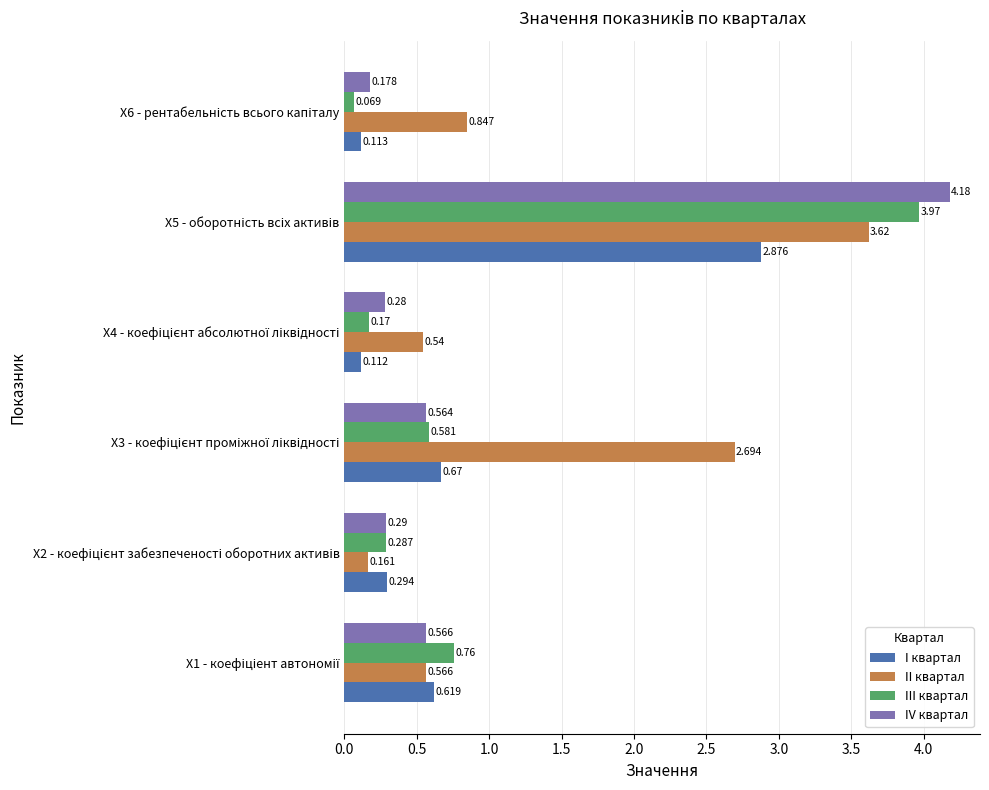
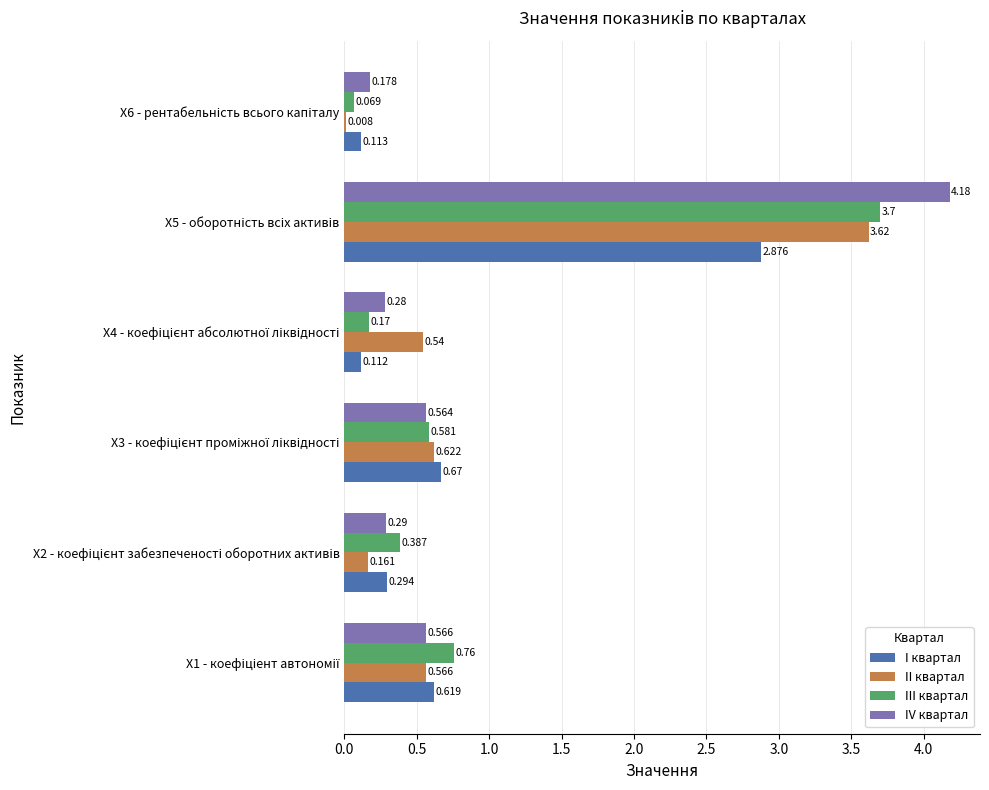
  {
    "ІІ квартал": {
-     "Х6 - рентабельність всього капіталу": 0.847,
+     "Х6 - рентабельність всього капіталу": 0.008,
      "Х5 - оборотність всіх активів": 3.62,
      "Х4 - коефіцієнт абсолютної ліквідності": 0.54,
-     "Х3 - коефіцієнт проміжної ліквідності": 2.694,
+     "Х3 - коефіцієнт проміжної ліквідності": 0.622,
      "Х2 - коефіцієнт забезпеченості оборотних активів": 0.161,
      "X1 - коефіціент автономії": 0.566
    },
    "ІІІ квартал": {
      "Х6 - рентабельність всього капіталу": 0.069,
-     "Х5 - оборотність всіх активів": 3.97,
+     "Х5 - оборотність всіх активів": 3.7,
      "Х4 - коефіцієнт абсолютної ліквідності": 0.17,
      "Х3 - коефіцієнт проміжної ліквідності": 0.581,
-     "Х2 - коефіцієнт забезпеченості оборотних активів": 0.287,
+     "Х2 - коефіцієнт забезпеченості оборотних активів": 0.387,
      "X1 - коефіціент автономії": 0.76
    }
  }
